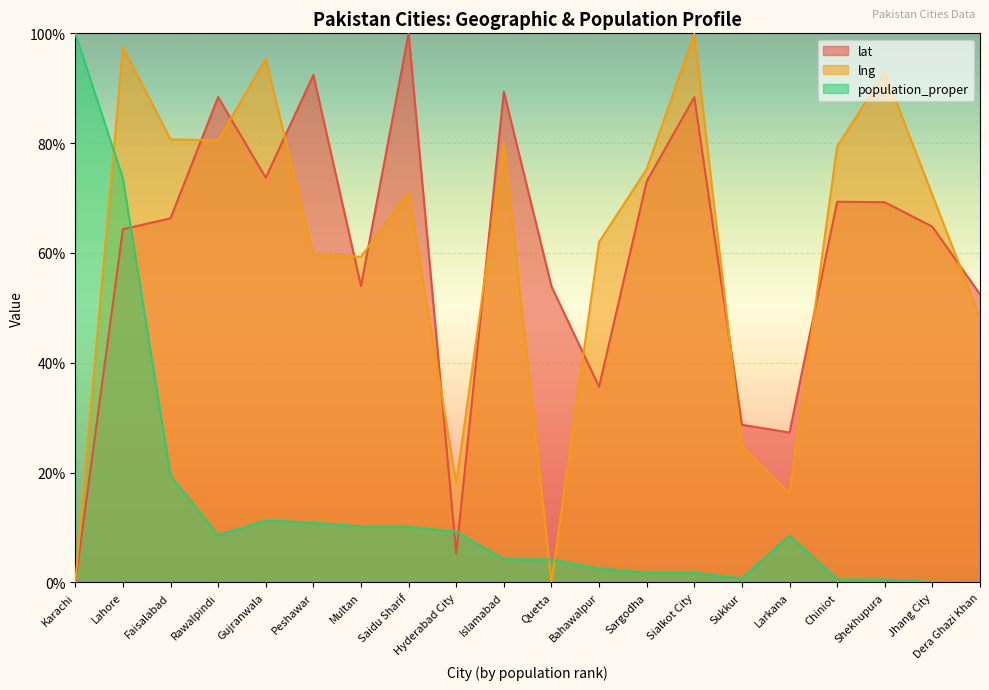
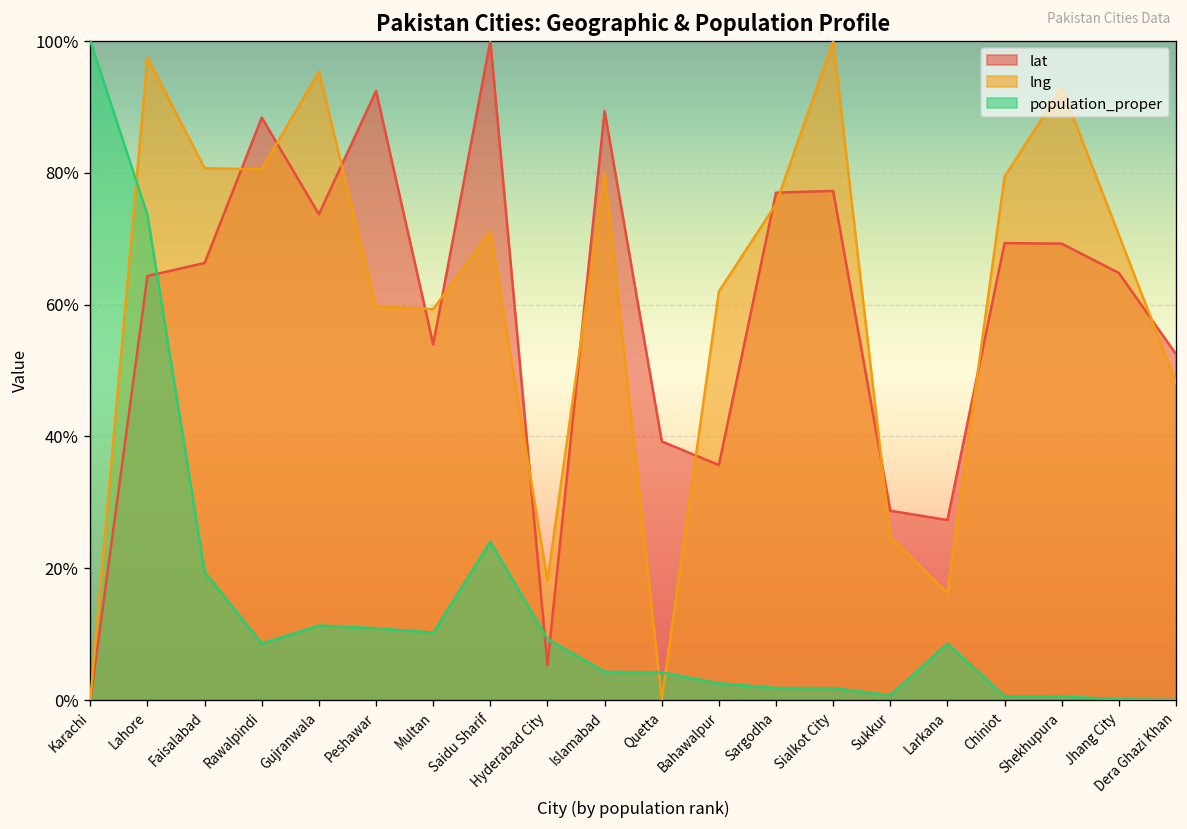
  {
    "lat": {
      "Lahore": "64%",
      "Faisalabad": "66%",
      "Rawalpindi": "88%",
      "Gujranwala": "74%",
      "Peshawar": "92%",
      "Multan": "54%",
      "Saidu Sharif": "100%",
      "Hyderabad City": "5%",
      "Islamabad": "89%",
-     "Quetta": "54%",
+     "Quetta": "39%",
      "Bahawalpur": "36%",
-     "Sargodha": "73%",
-     "Sialkot City": "88%",
+     "Sargodha": "77%",
+     "Sialkot City": "77%",
      "Sukkur": "29%",
      "Larkana": "27%",
      "Chiniot": "69%",
      "Shekhupura": "69%",
      "Jhang City": "65%",
      "Dera Ghazi Khan": "52%"
    },
    "lng": {
      "Lahore": "97%",
      "Faisalabad": "81%",
      "Rawalpindi": "81%",
      "Gujranwala": "95%",
      "Peshawar": "60%",
      "Multan": "59%",
      "Saidu Sharif": "71%",
      "Hyderabad City": "18%",
      "Islamabad": "80%",
      "Quetta": "0%",
      "Bahawalpur": "62%",
      "Sargodha": "75%",
      "Sialkot City": "100%",
      "Sukkur": "25%",
      "Larkana": "16%",
      "Chiniot": "79%",
      "Jhang City": "71%",
      "Dera Ghazi Khan": "48%"
    },
    "population_proper": {
      "Karachi": "100%",
      "Lahore": "74%",
      "Faisalabad": "19%",
      "Rawalpindi": "9%",
      "Gujranwala": "11%",
      "Peshawar": "11%",
      "Multan": "10%",
-     "Saidu Sharif": "10%",
+     "Saidu Sharif": "24%",
      "Hyderabad City": "9%",
      "Islamabad": "4%",
      "Quetta": "4%",
      "Bahawalpur": "3%",
      "Sargodha": "2%",
      "Sialkot City": "2%",
      "Sukkur": "1%",
      "Larkana": "9%",
      "Chiniot": "1%",
      "Shekhupura": "1%",
      "Jhang City": "0%",
      "Dera Ghazi Khan": "0%"
    }
  }
